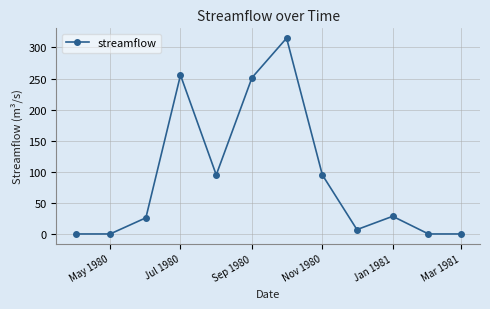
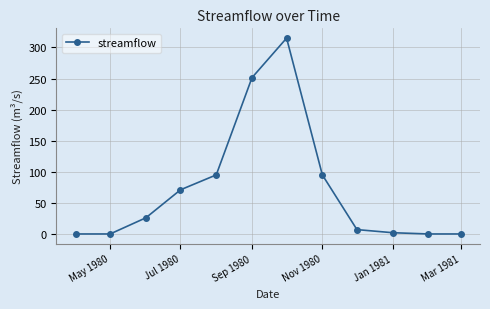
  {
    "May 1980": 0,
-   "Jul 1980": 260,
+   "Jul 1980": 70,
    "Sep 1980": 250,
    "Nov 1980": 100,
-   "Jan 1981": 30,
+   "Jan 1981": 0,
    "Mar 1981": 0
  }
